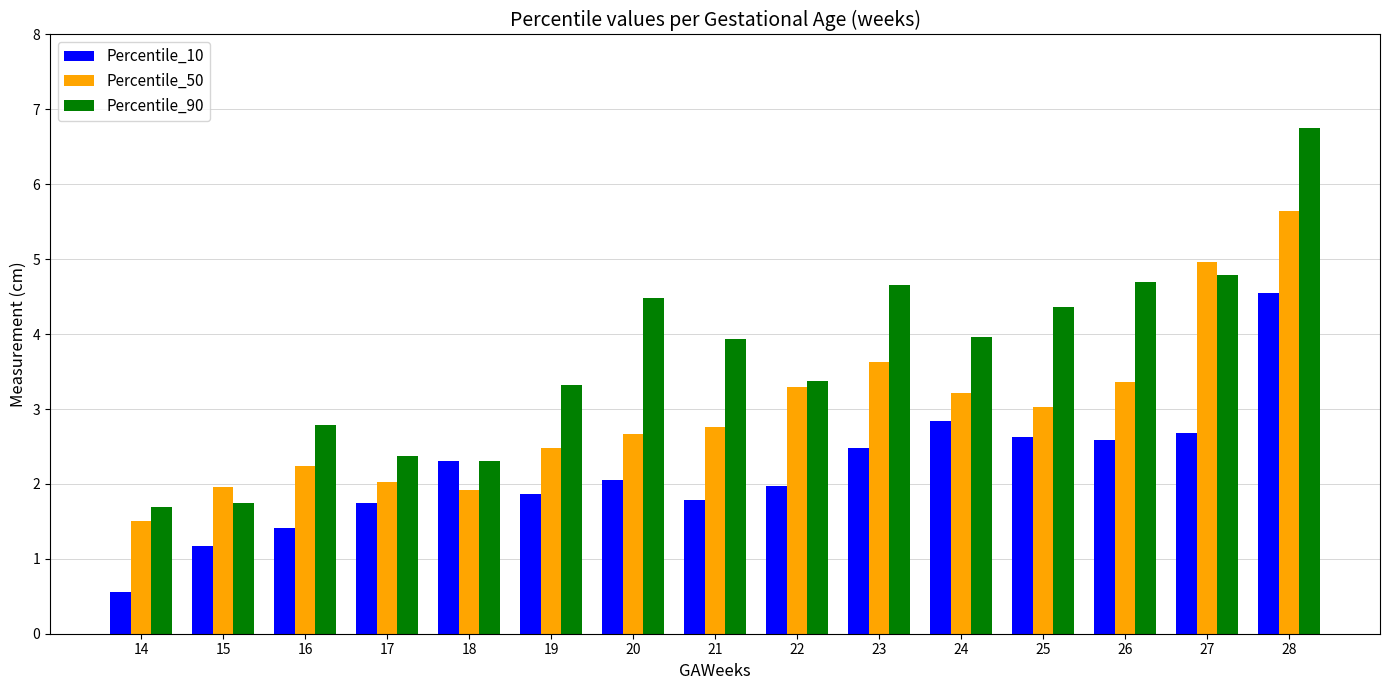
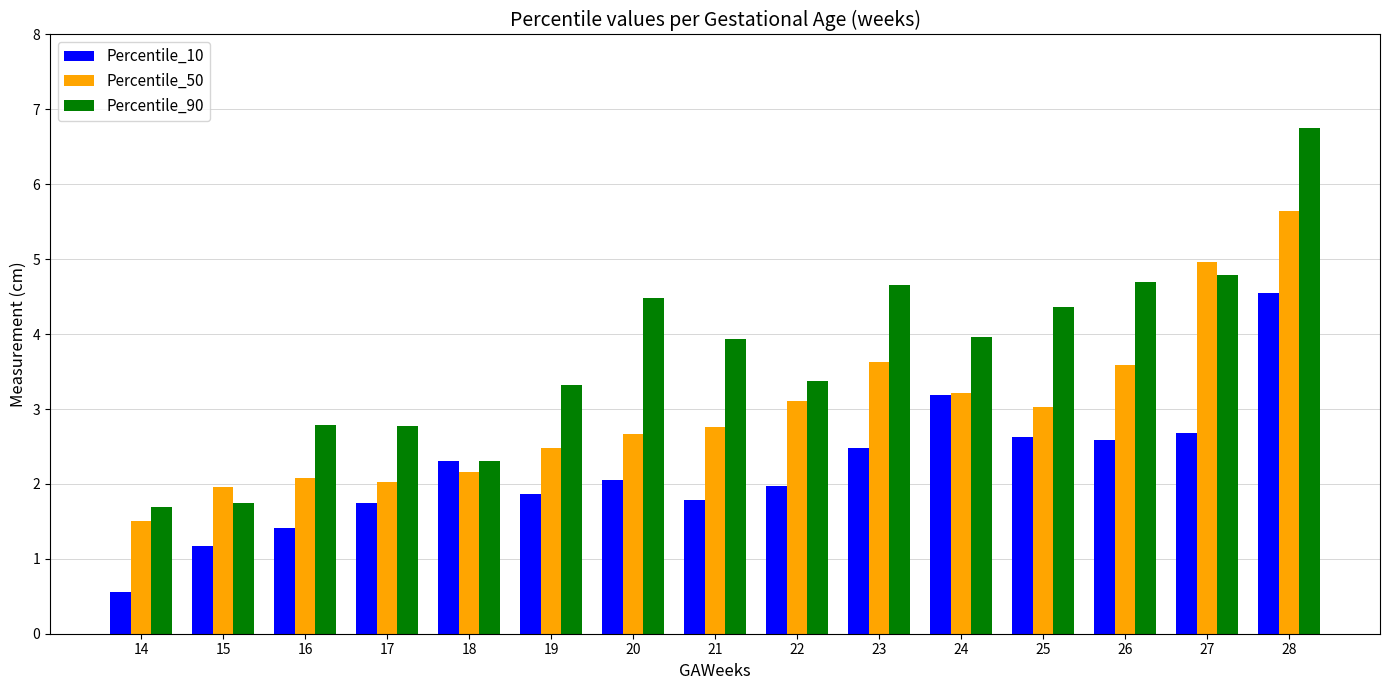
  {
    "Percentile_10": {
      "14": 0.6,
      "15": 1.2,
      "16": 1.4,
      "17": 1.7,
      "18": 2.3,
      "19": 1.9,
      "20": 2.1,
      "21": 1.8,
      "22": 2.0,
      "23": 2.5,
-     "24": 2.8,
+     "24": 3.2,
      "25": 2.6,
      "26": 2.6,
      "27": 2.7,
      "28": 4.5
    },
    "Percentile_50": {
      "14": 1.5,
      "15": 2.0,
-     "16": 2.2,
+     "16": 2.1,
      "17": 2.0,
-     "18": 1.9,
+     "18": 2.2,
      "19": 2.5,
      "20": 2.7,
      "21": 2.8,
-     "22": 3.3,
+     "22": 3.1,
      "23": 3.6,
      "24": 3.2,
      "25": 3.0,
-     "26": 3.4,
+     "26": 3.6,
      "27": 5.0,
      "28": 5.6
    },
    "Percentile_90": {
      "14": 1.7,
      "15": 1.7,
      "16": 2.8,
-     "17": 2.4,
+     "17": 2.8,
      "18": 2.3,
      "19": 3.3,
      "20": 4.5,
      "21": 3.9,
      "22": 3.4,
      "23": 4.7,
      "24": 4.0,
      "25": 4.4,
      "26": 4.7,
      "27": 4.8,
      "28": 6.7
    }
  }
